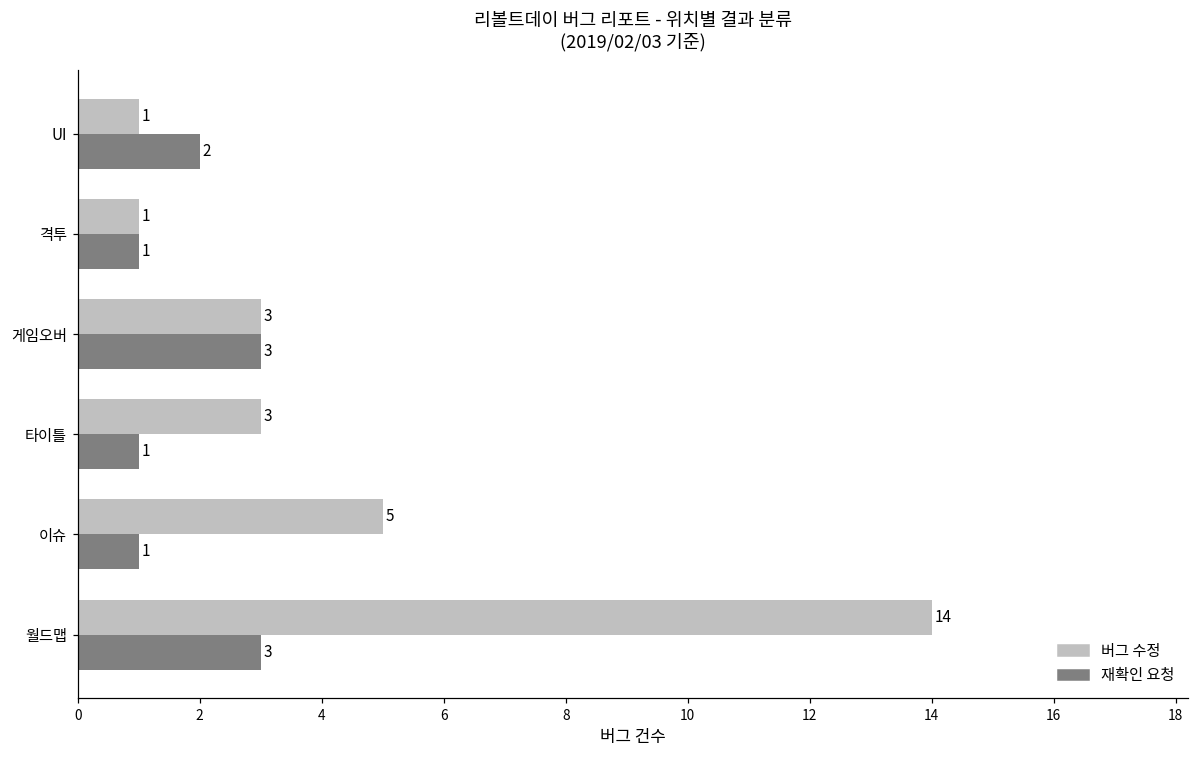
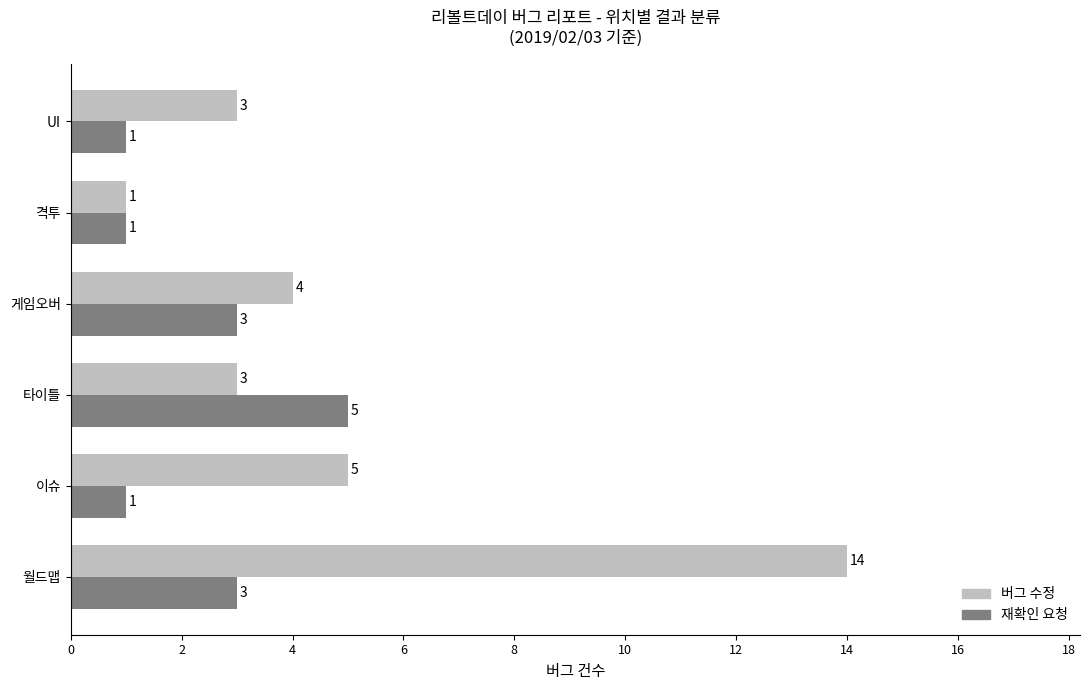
  {
    "버그 수정": {
-     "UI": 1,
+     "UI": 3,
      "격투": 1,
-     "게임오버": 3,
+     "게임오버": 4,
      "타이틀": 3,
      "이슈": 5,
      "월드맵": 14
    },
    "재확인 요청": {
-     "UI": 2,
+     "UI": 1,
      "격투": 1,
      "게임오버": 3,
-     "타이틀": 1,
+     "타이틀": 5,
      "이슈": 1,
      "월드맵": 3
    }
  }
